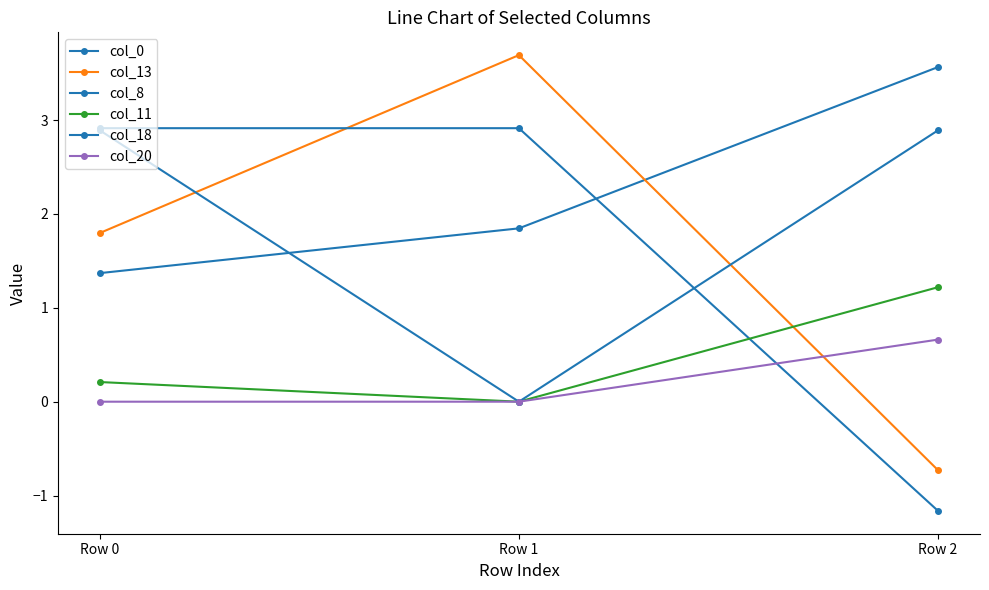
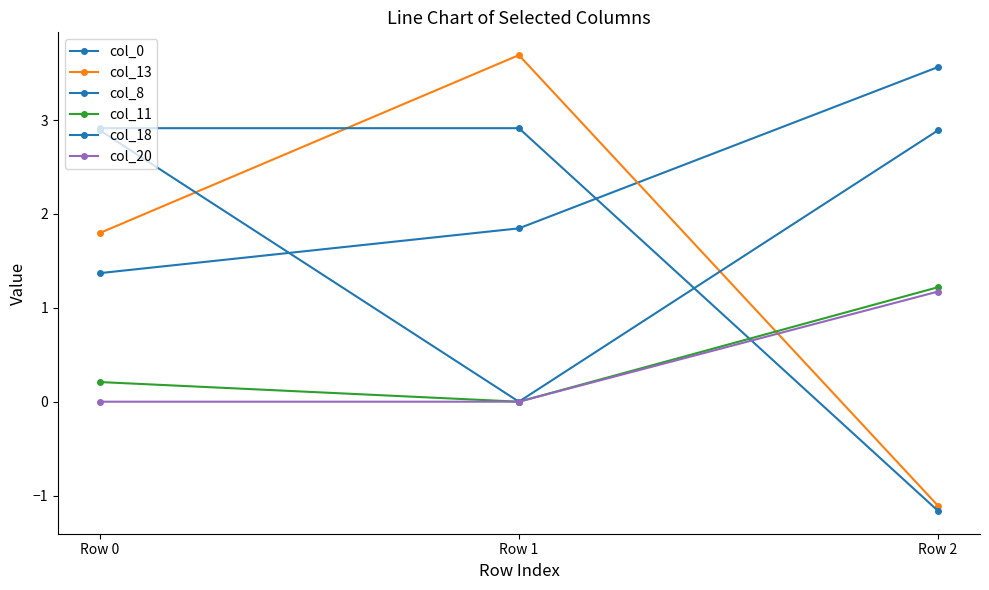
  {
    "col_13": {
      "Row 0": 1.8,
      "Row 1": 3.7,
-     "Row 2": -0.7
+     "Row 2": -1.1
    },
    "col_11": {
      "Row 0": 0.2,
      "Row 2": 1.2
    },
    "col_20": {
      "Row 0": 0.0,
-     "Row 2": 0.7
+     "Row 2": 1.2
    }
  }
